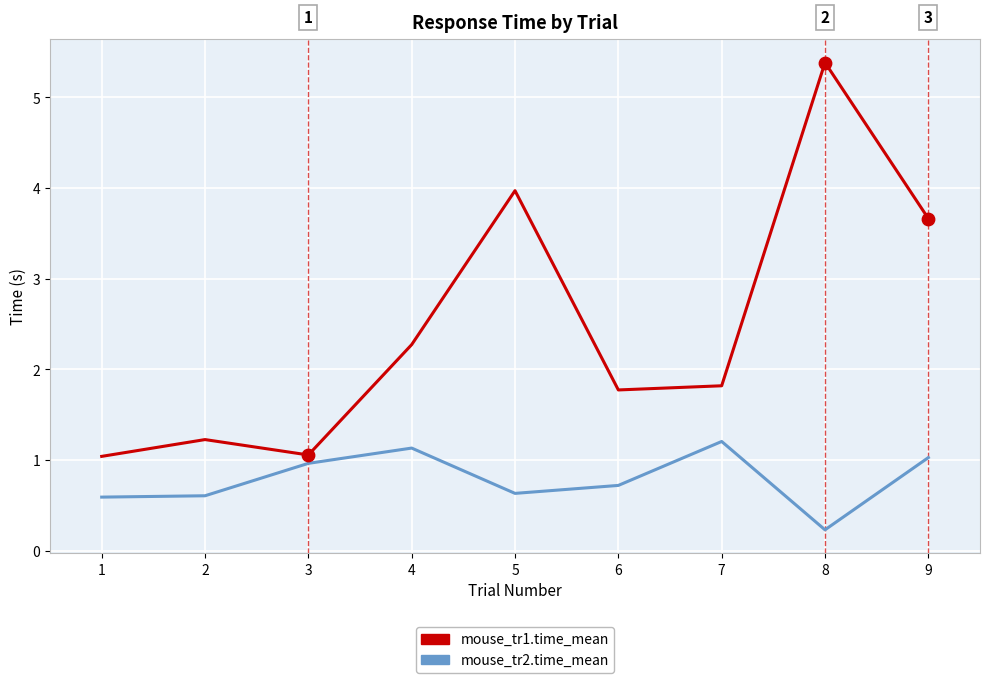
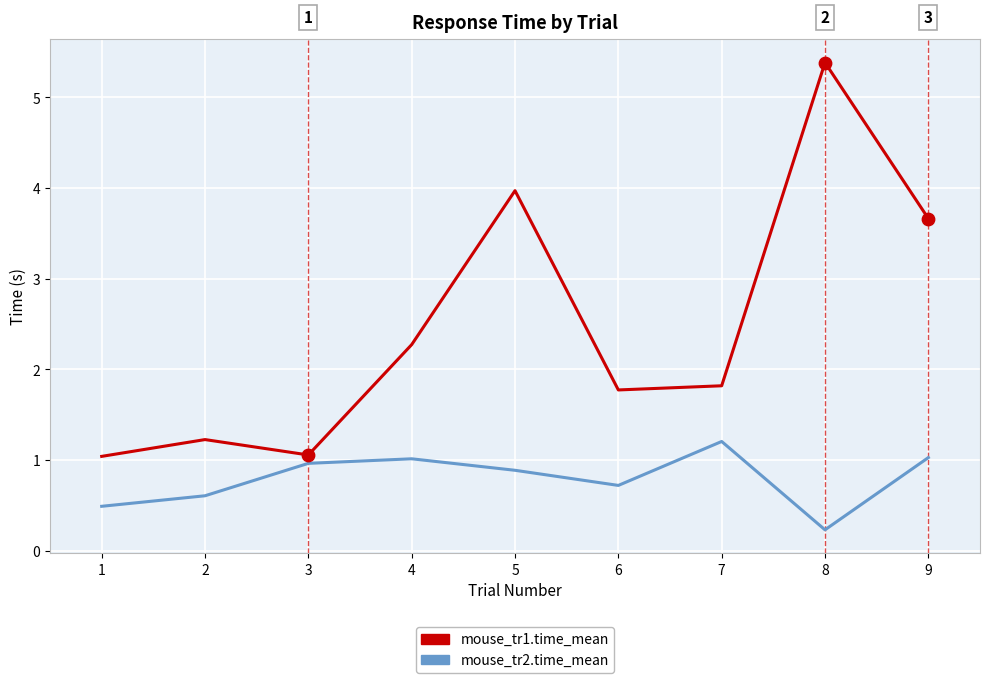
  {
    "mouse_tr2.time_mean": {
-     "1": 0.6,
+     "1": 0.5,
      "2": 0.6,
      "3": 1.0,
-     "4": 1.1,
-     "5": 0.6,
+     "4": 1.0,
+     "5": 0.9,
      "6": 0.7,
      "7": 1.2,
      "8": 0.2,
      "9": 1.0
    }
  }
